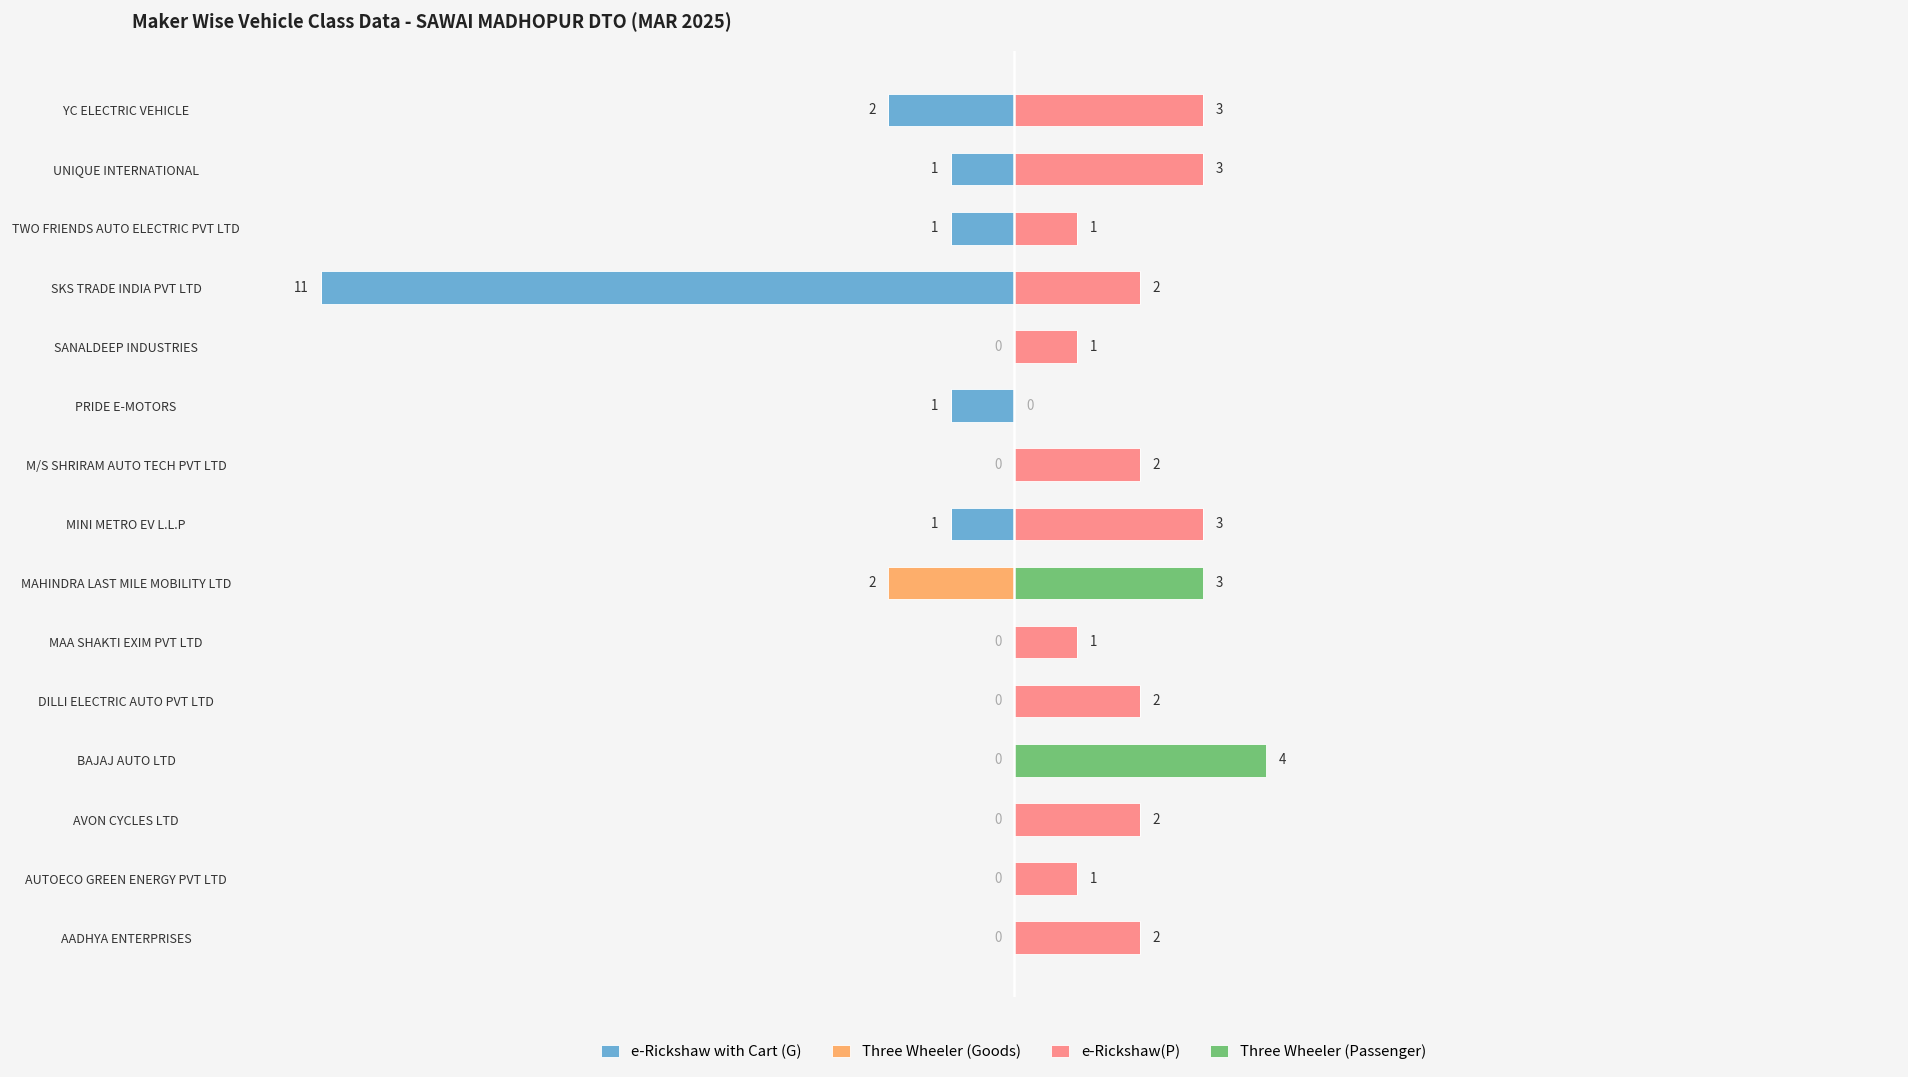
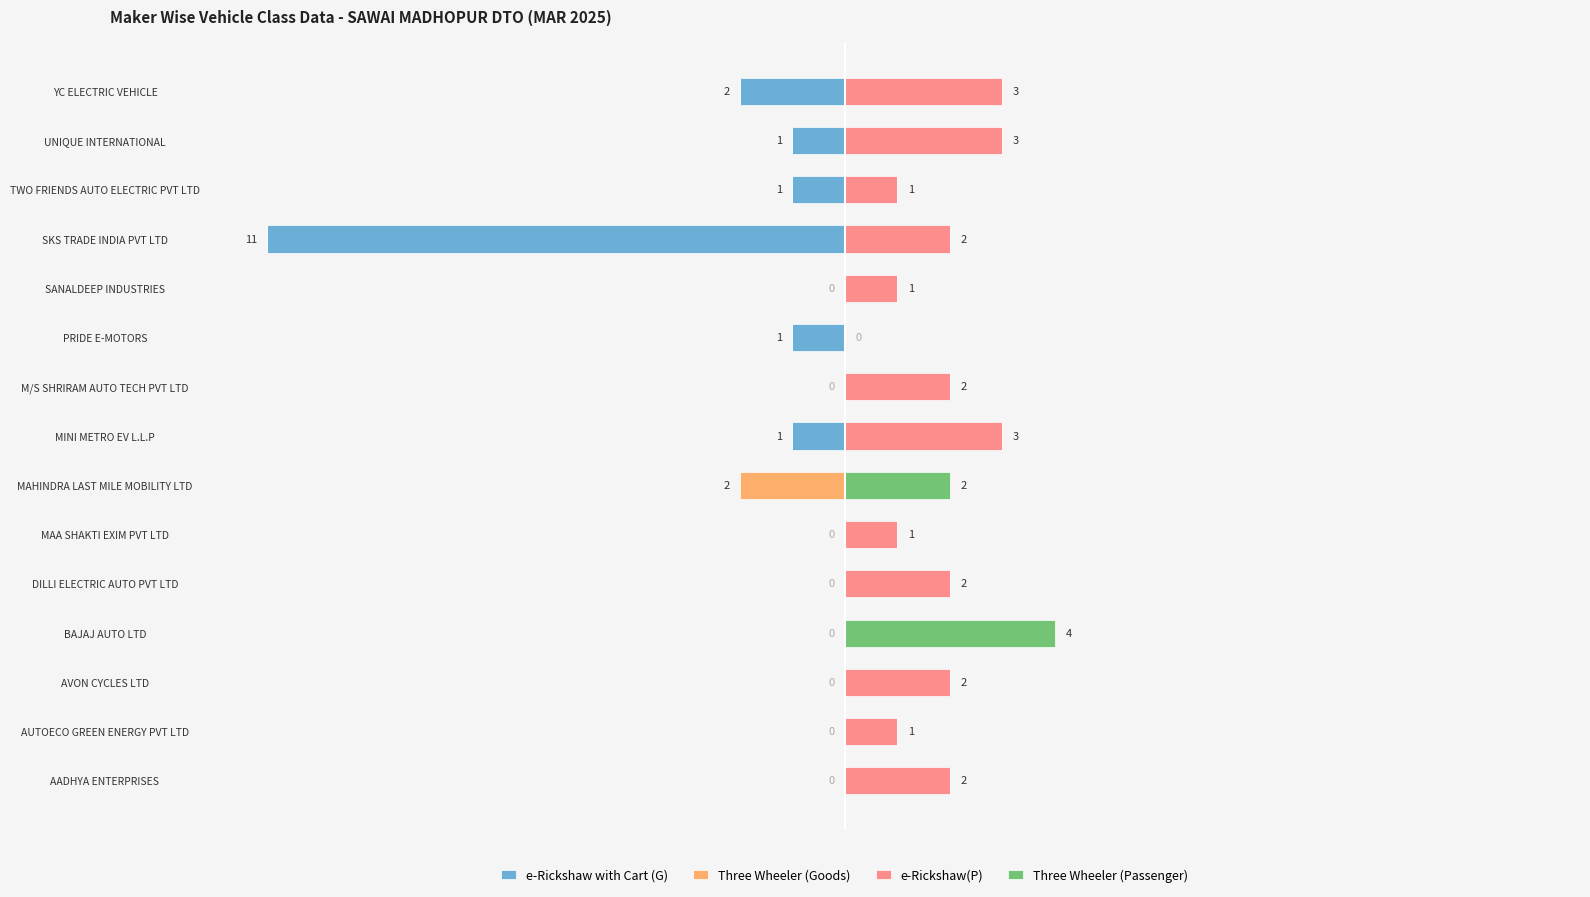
  {
    "e-Rickshaw with Cart (G)": {
      "SANALDEEP INDUSTRIES": 0,
      "M/S SHRIRAM AUTO TECH PVT LTD": 0,
      "MAA SHAKTI EXIM PVT LTD": 0,
      "DILLI ELECTRIC AUTO PVT LTD": 0,
      "BAJAJ AUTO LTD": 0,
      "AVON CYCLES LTD": 0,
      "AUTOECO GREEN ENERGY PVT LTD": 0,
      "AADHYA ENTERPRISES": 0
    },
    "Three Wheeler (Passenger)": {
      "PRIDE E-MOTORS": 0,
-     "MAHINDRA LAST MILE MOBILITY LTD": 3,
+     "MAHINDRA LAST MILE MOBILITY LTD": 2,
      "BAJAJ AUTO LTD": 4
    }
  }
